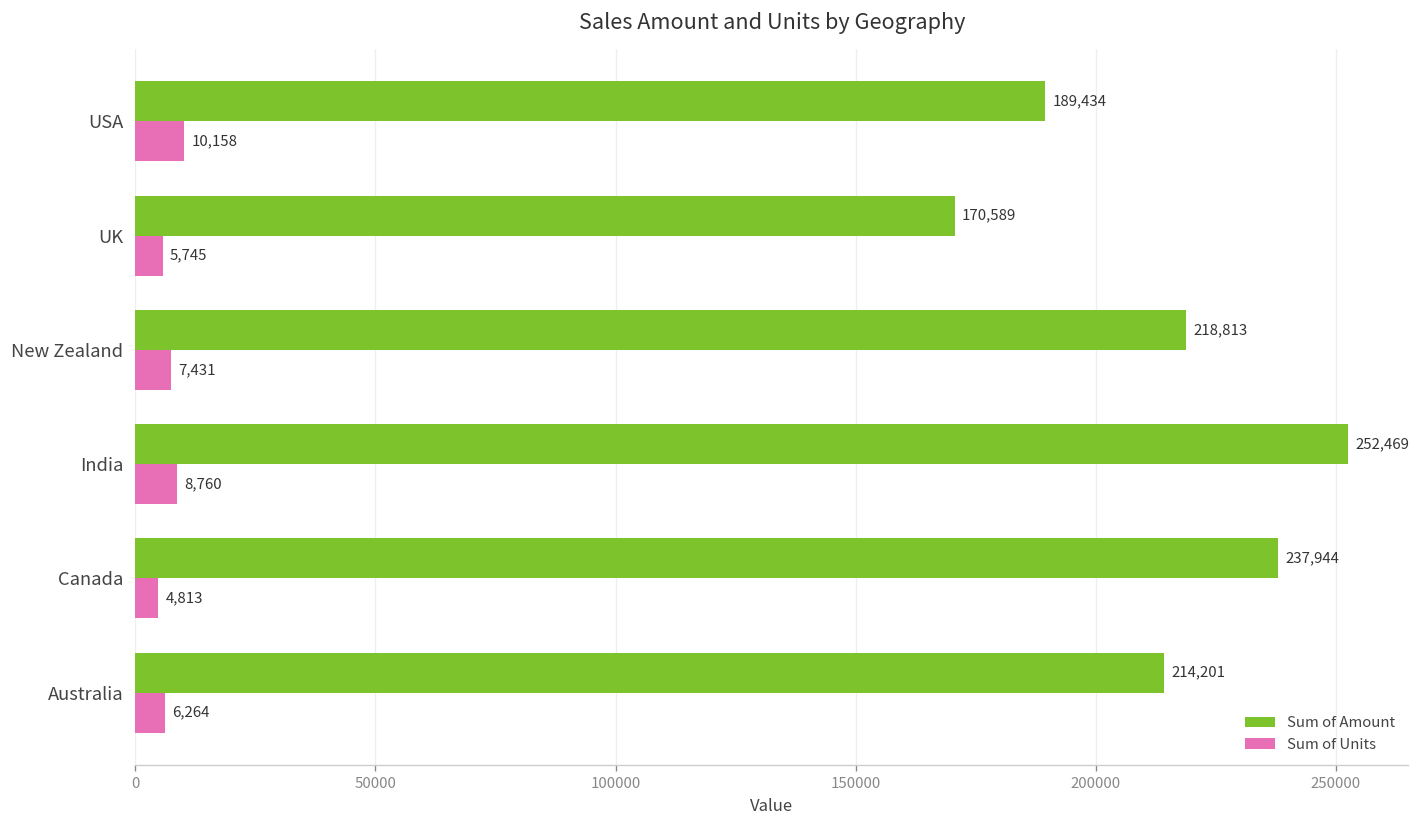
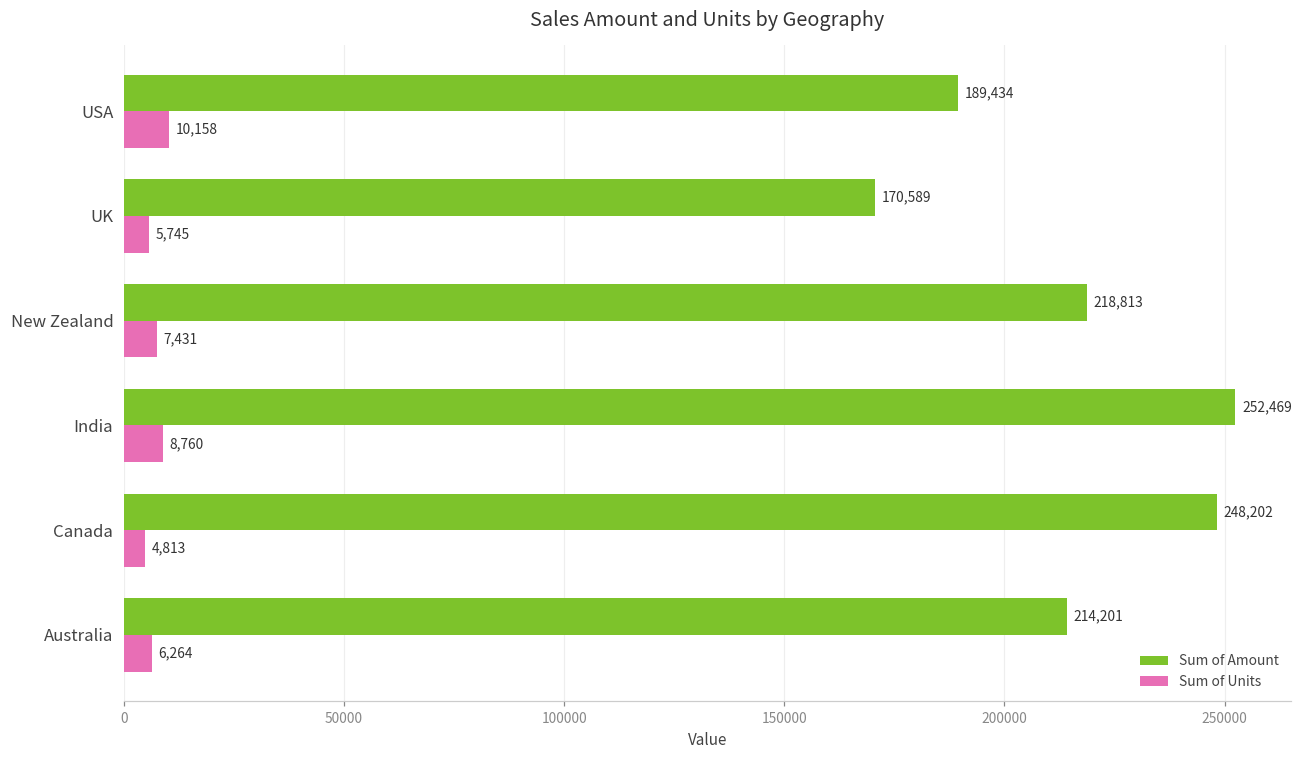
  {
    "Sum of Amount": {
      "USA": "189,434",
      "UK": "170,589",
      "New Zealand": "218,813",
      "India": "252,469",
-     "Canada": "237,944",
+     "Canada": "248,202",
      "Australia": "214,201"
    },
    "Sum of Units": {
      "USA": "10,158",
      "UK": "5,745",
      "New Zealand": "7,431",
      "India": "8,760",
      "Canada": "4,813",
      "Australia": "6,264"
    }
  }
